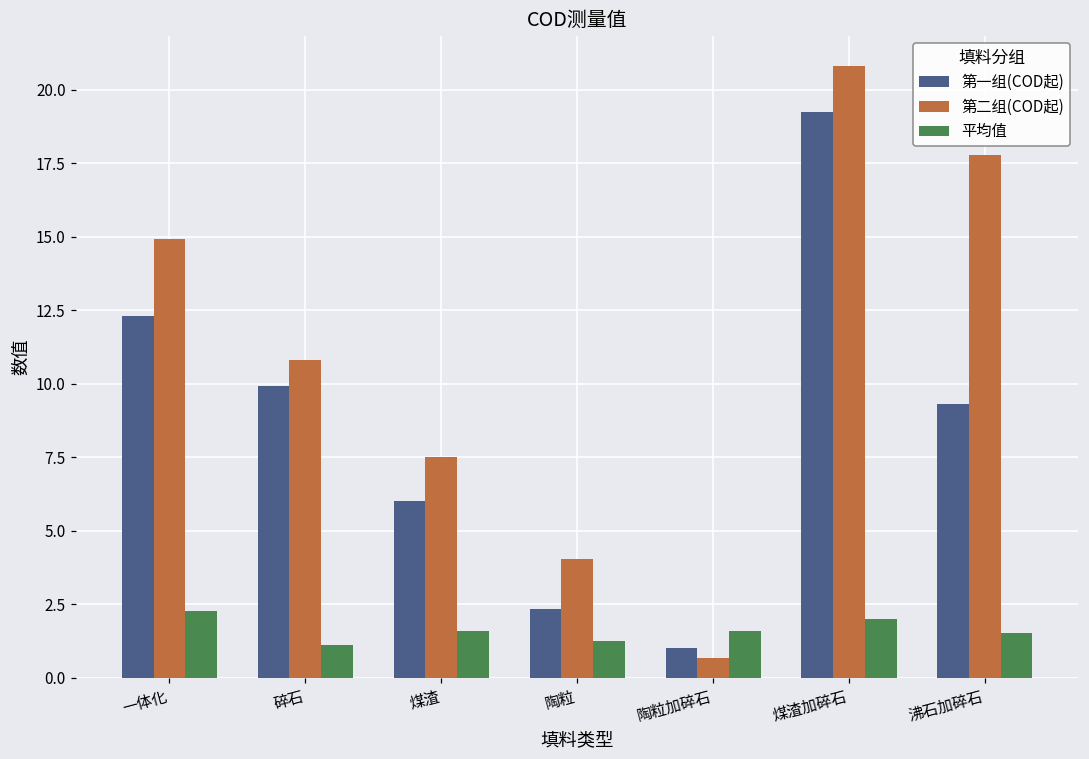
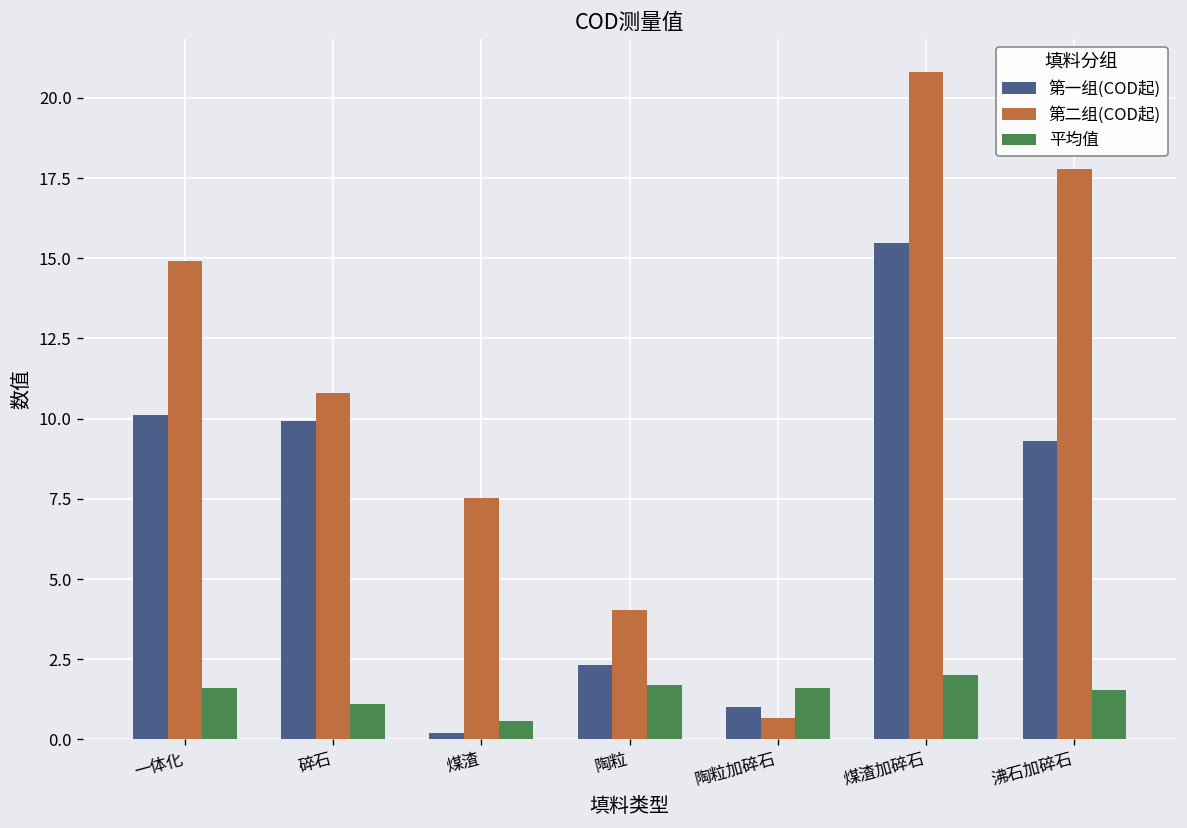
  {
    "第一组(COD起)": {
-     "一体化": 12.3,
+     "一体化": 10.1,
      "碎石": 9.9,
-     "煤渣": 6.0,
+     "煤渣": 0.2,
      "陶粒": 2.3,
      "陶粒加碎石": 1.0,
-     "煤渣加碎石": 19.3,
+     "煤渣加碎石": 15.5,
      "沸石加碎石": 9.3
    },
    "第二组(COD起)": {
      "一体化": 14.9,
      "碎石": 10.8,
      "煤渣": 7.5,
      "陶粒": 4.1,
      "陶粒加碎石": 0.7,
      "煤渣加碎石": 20.8,
      "沸石加碎石": 17.8
    },
    "平均值": {
-     "一体化": 2.3,
+     "一体化": 1.6,
      "碎石": 1.1,
-     "煤渣": 1.6,
-     "陶粒": 1.3,
+     "煤渣": 0.6,
+     "陶粒": 1.7,
      "陶粒加碎石": 1.6,
      "煤渣加碎石": 2.0,
      "沸石加碎石": 1.5
    }
  }
